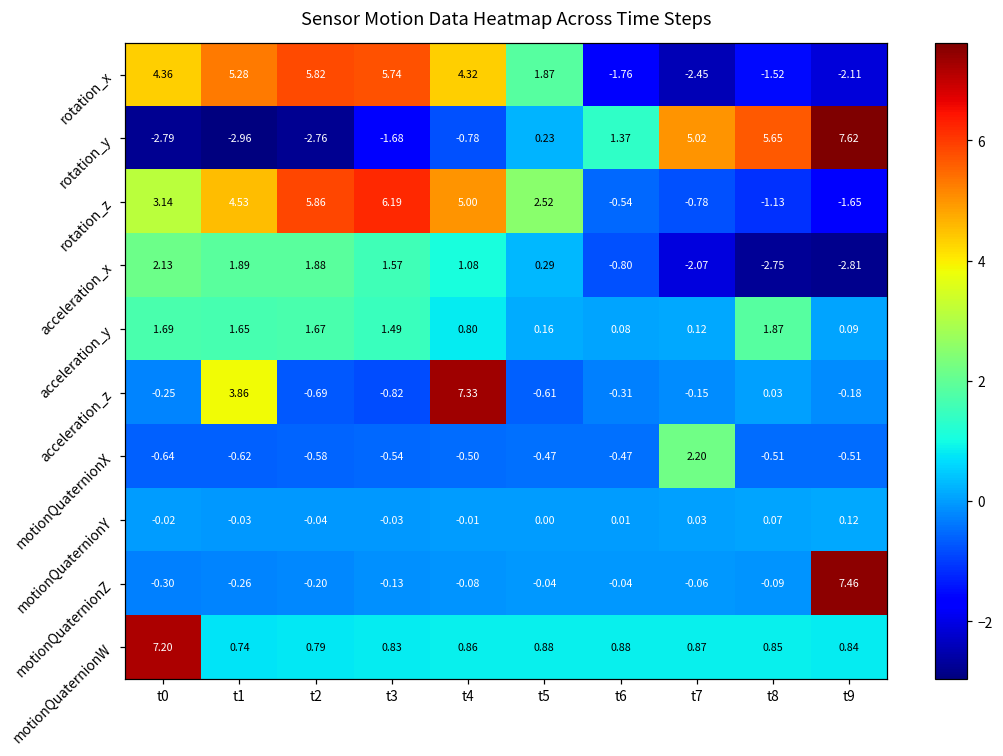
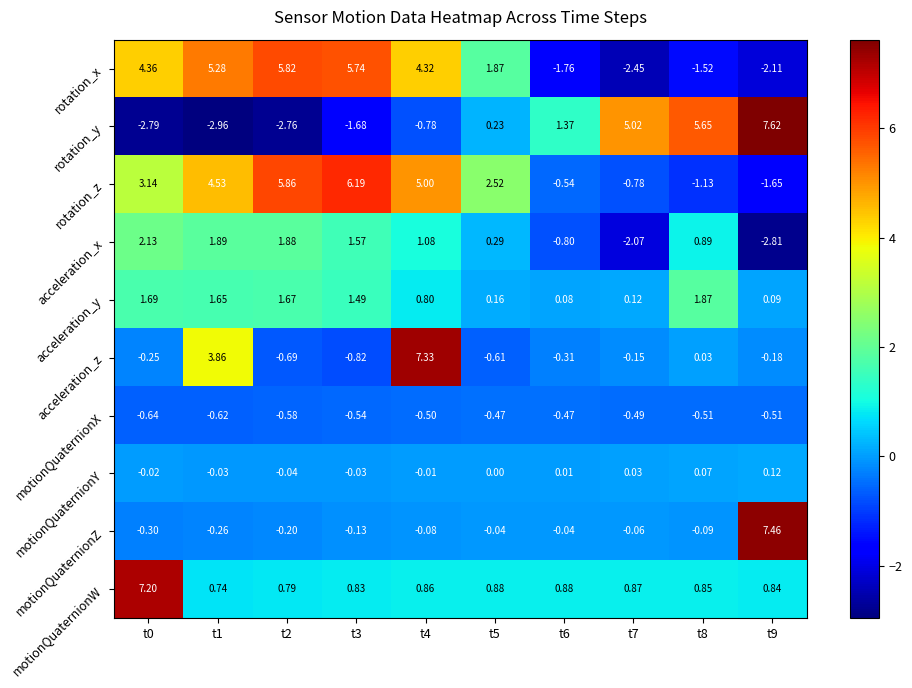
  {
    "rotation_x": {
      "t0": 4.36,
      "t1": 5.28,
      "t2": 5.82,
      "t3": 5.74,
      "t4": 4.32,
      "t5": 1.87,
      "t6": -1.76,
      "t7": -2.45,
      "t8": -1.52,
      "t9": -2.11
    },
    "rotation_y": {
      "t0": -2.79,
      "t1": -2.96,
      "t2": -2.76,
      "t3": -1.68,
      "t4": -0.78,
      "t5": 0.23,
      "t6": 1.37,
      "t7": 5.02,
      "t8": 5.65,
      "t9": 7.62
    },
    "rotation_z": {
      "t0": 3.14,
      "t1": 4.53,
      "t2": 5.86,
      "t3": 6.19,
      "t4": 5.00,
      "t5": 2.52,
      "t6": -0.54,
      "t7": -0.78,
      "t8": -1.13,
      "t9": -1.65
    },
    "acceleration_x": {
      "t0": 2.13,
      "t1": 1.89,
      "t2": 1.88,
      "t3": 1.57,
      "t4": 1.08,
      "t5": 0.29,
      "t6": -0.80,
      "t7": -2.07,
-     "t8": -2.75,
+     "t8": 0.89,
      "t9": -2.81
    },
    "acceleration_y": {
      "t0": 1.69,
      "t1": 1.65,
      "t2": 1.67,
      "t3": 1.49,
      "t4": 0.80,
      "t5": 0.16,
      "t6": 0.08,
      "t7": 0.12,
      "t8": 1.87,
      "t9": 0.09
    },
    "acceleration_z": {
      "t0": -0.25,
      "t1": 3.86,
      "t2": -0.69,
      "t3": -0.82,
      "t4": 7.33,
      "t5": -0.61,
      "t6": -0.31,
      "t7": -0.15,
      "t8": 0.03,
      "t9": -0.18
    },
    "motionQuaternionX": {
      "t0": -0.64,
      "t1": -0.62,
      "t2": -0.58,
      "t3": -0.54,
      "t4": -0.50,
      "t5": -0.47,
      "t6": -0.47,
-     "t7": 2.20,
+     "t7": -0.49,
      "t8": -0.51,
      "t9": -0.51
    },
    "motionQuaternionY": {
      "t0": -0.02,
      "t1": -0.03,
      "t2": -0.04,
      "t3": -0.03,
      "t4": -0.01,
      "t5": 0.00,
      "t6": 0.01,
      "t7": 0.03,
      "t8": 0.07,
      "t9": 0.12
    },
    "motionQuaternionZ": {
      "t0": -0.30,
      "t1": -0.26,
      "t2": -0.20,
      "t3": -0.13,
      "t4": -0.08,
      "t5": -0.04,
      "t6": -0.04,
      "t7": -0.06,
      "t8": -0.09,
      "t9": 7.46
    },
    "motionQuaternionW": {
      "t0": 7.20,
      "t1": 0.74,
      "t2": 0.79,
      "t3": 0.83,
      "t4": 0.86,
      "t5": 0.88,
      "t6": 0.88,
      "t7": 0.87,
      "t8": 0.85,
      "t9": 0.84
    }
  }
